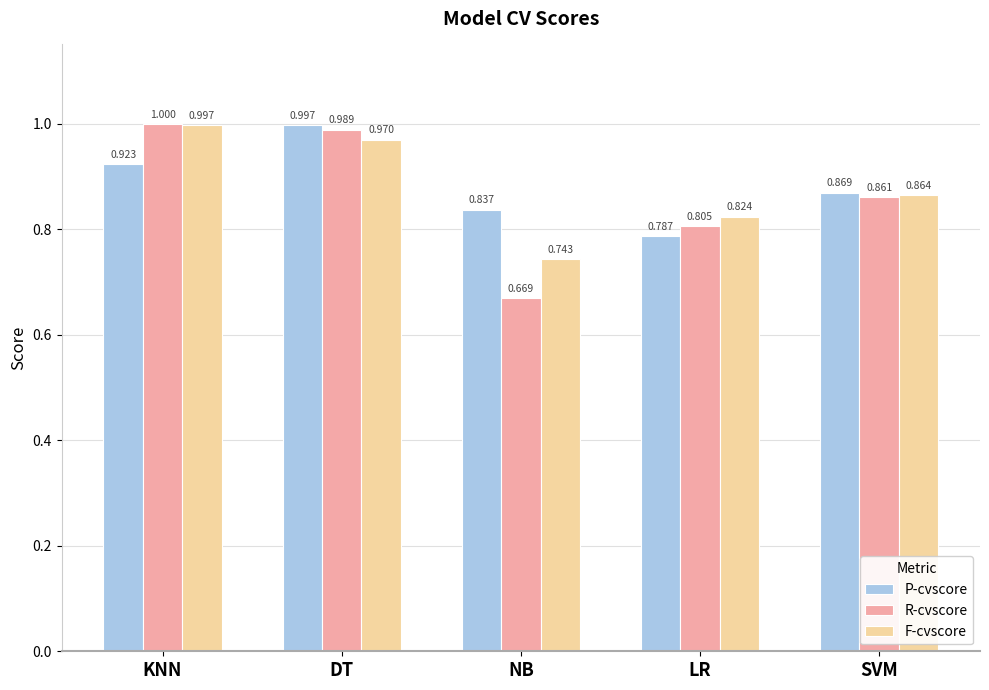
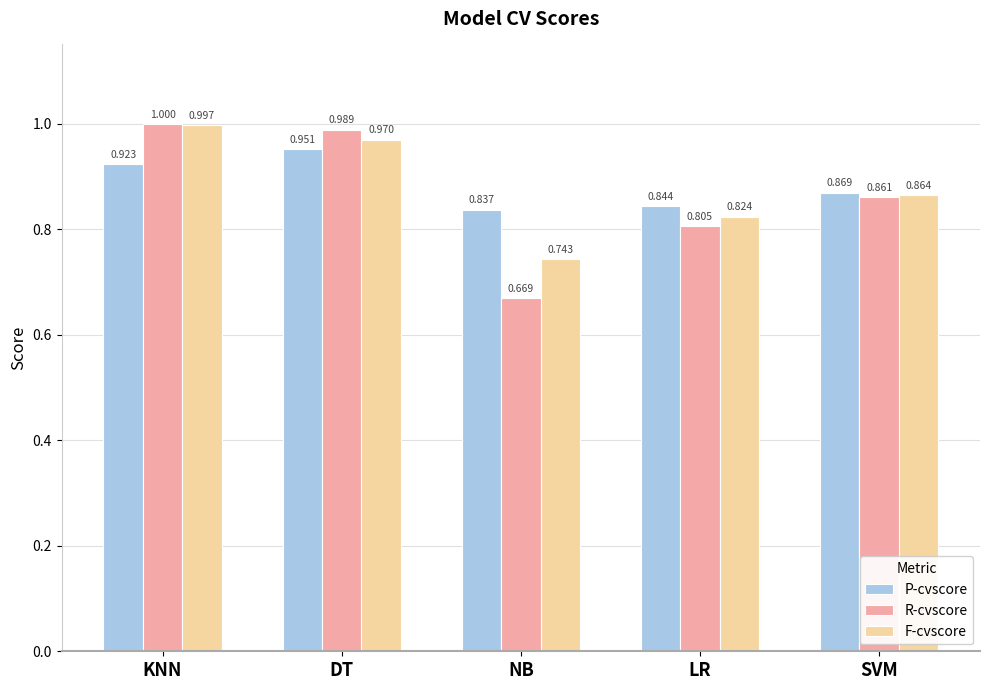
  {
    "P-cvscore": {
      "KNN": 0.923,
-     "DT": 0.997,
+     "DT": 0.951,
      "NB": 0.837,
-     "LR": 0.787,
+     "LR": 0.844,
      "SVM": 0.869
    }
  }
